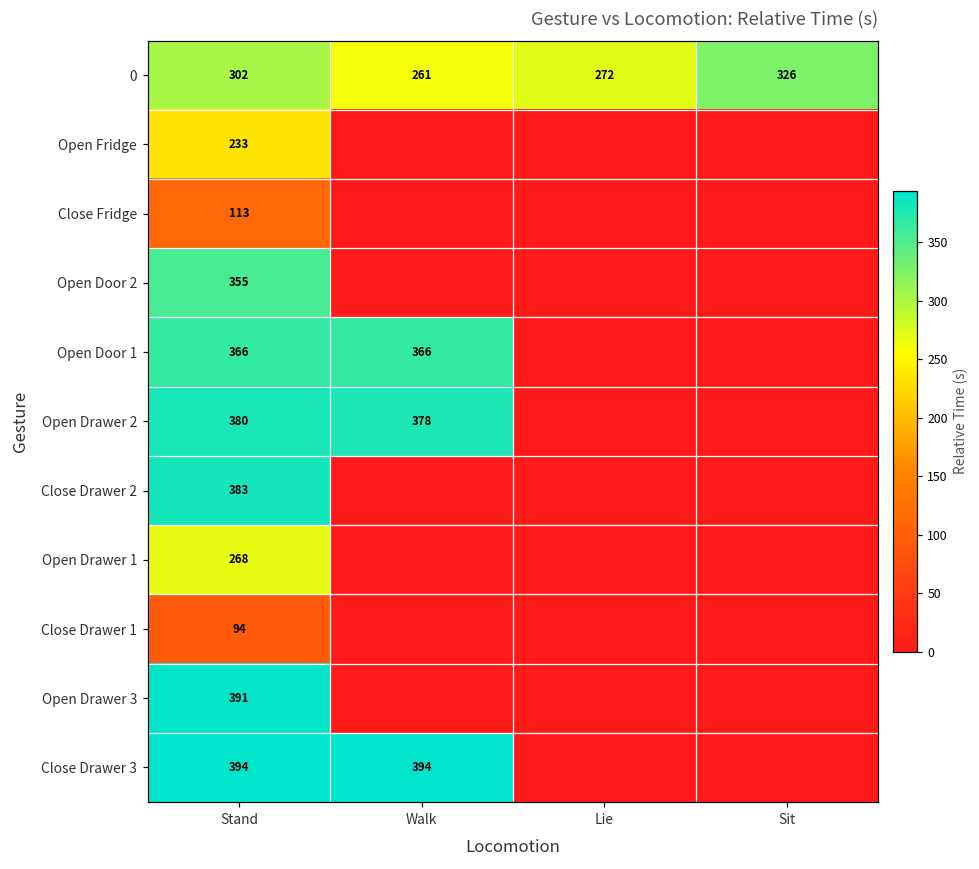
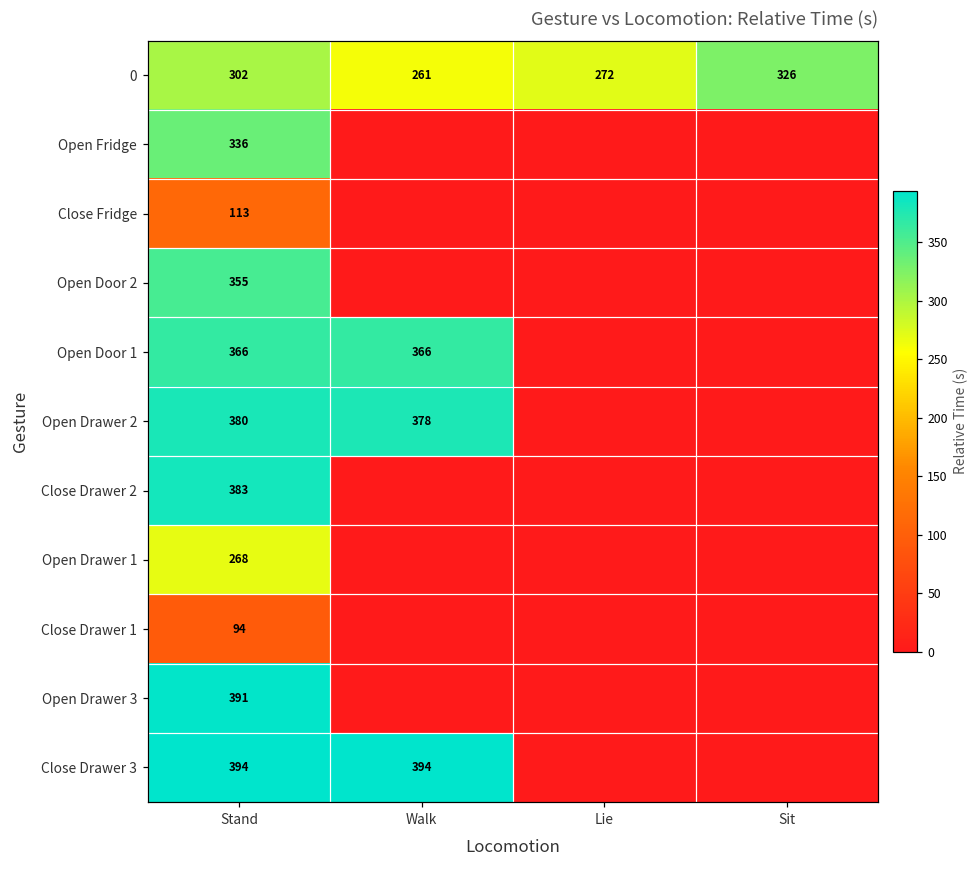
  {
    "0": {
      "Stand": 302,
      "Walk": 261,
      "Lie": 272,
      "Sit": 326
    },
    "Open Fridge": {
-     "Stand": 233
+     "Stand": 336
    },
    "Close Fridge": {
      "Stand": 113
    },
    "Open Door 2": {
      "Stand": 355
    },
    "Open Door 1": {
      "Stand": 366,
      "Walk": 366
    },
    "Open Drawer 2": {
      "Stand": 380,
      "Walk": 378
    },
    "Close Drawer 2": {
      "Stand": 383
    },
    "Open Drawer 1": {
      "Stand": 268
    },
    "Close Drawer 1": {
      "Stand": 94
    },
    "Open Drawer 3": {
      "Stand": 391
    },
    "Close Drawer 3": {
      "Stand": 394,
      "Walk": 394
    }
  }
